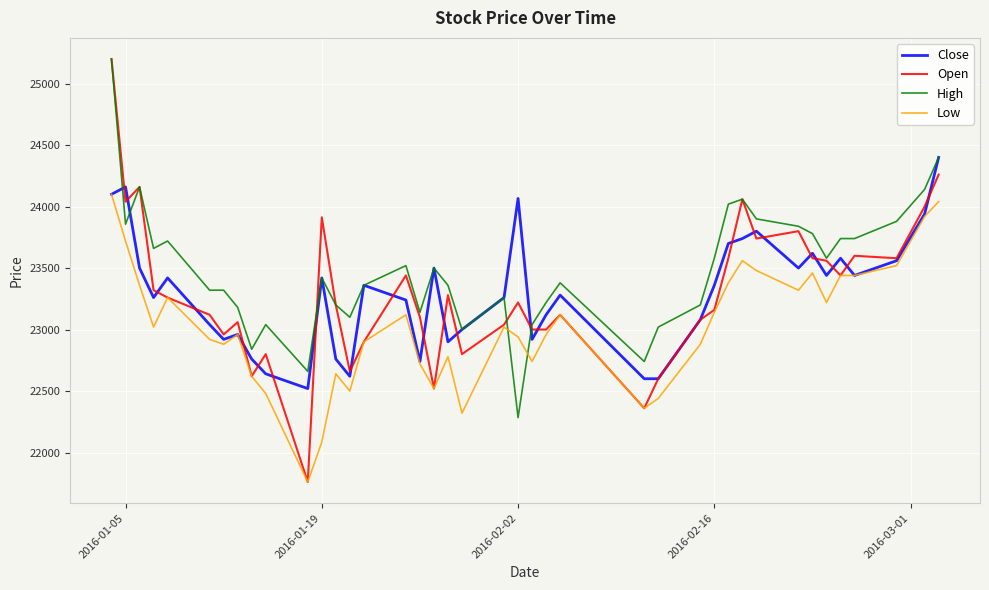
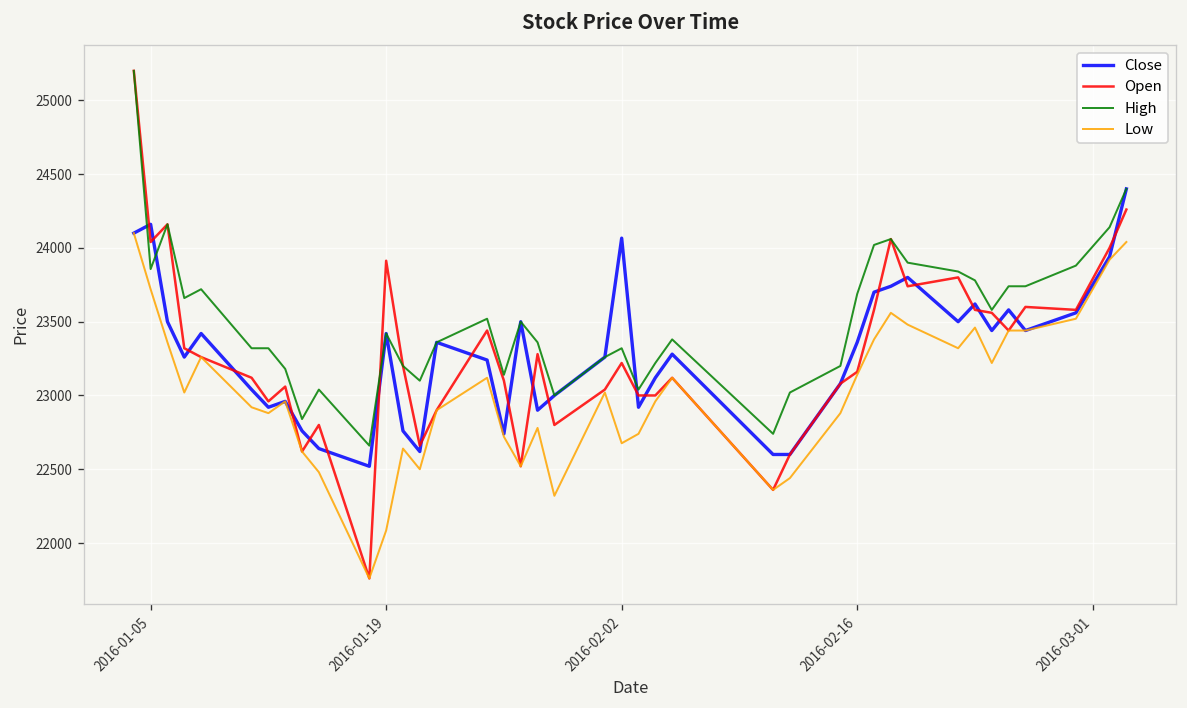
  {
    "Close": {
      "2016-01-05": 24160,
      "2016-02-02": 24070,
      "2016-02-16": 23360
    },
    "Open": {
      "2016-01-05": 24040,
      "2016-01-19": 23910,
      "2016-02-02": 23220
    },
    "High": {
      "2016-01-05": 23860,
-     "2016-02-02": 22280,
-     "2016-02-16": 23580
+     "2016-02-02": 23320,
+     "2016-02-16": 23690
    },
    "Low": {
      "2016-01-05": 23720,
      "2016-01-19": 22080,
-     "2016-02-02": 22940
+     "2016-02-02": 22680
    }
  }
